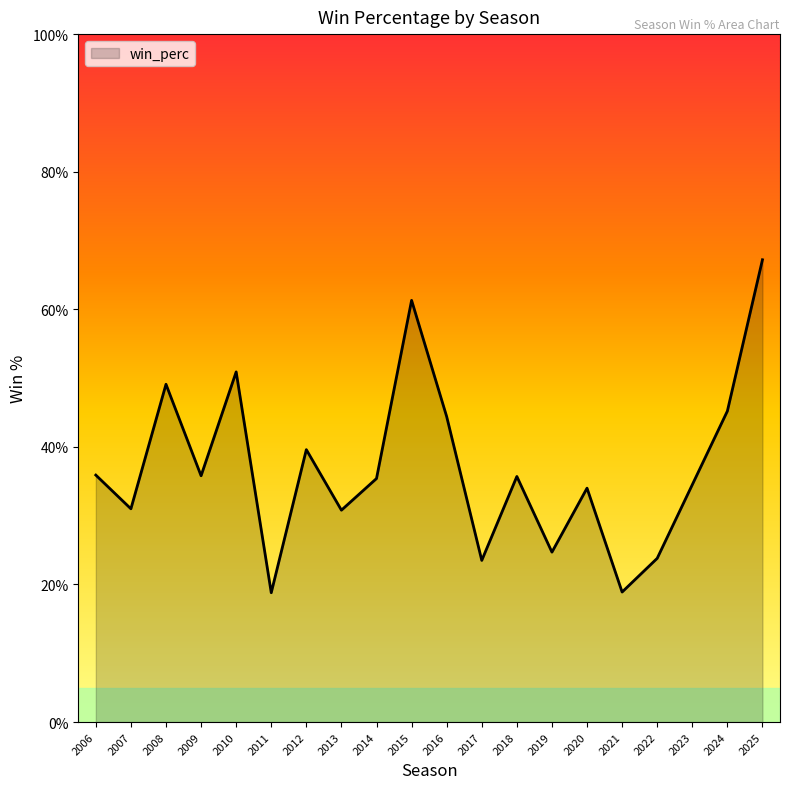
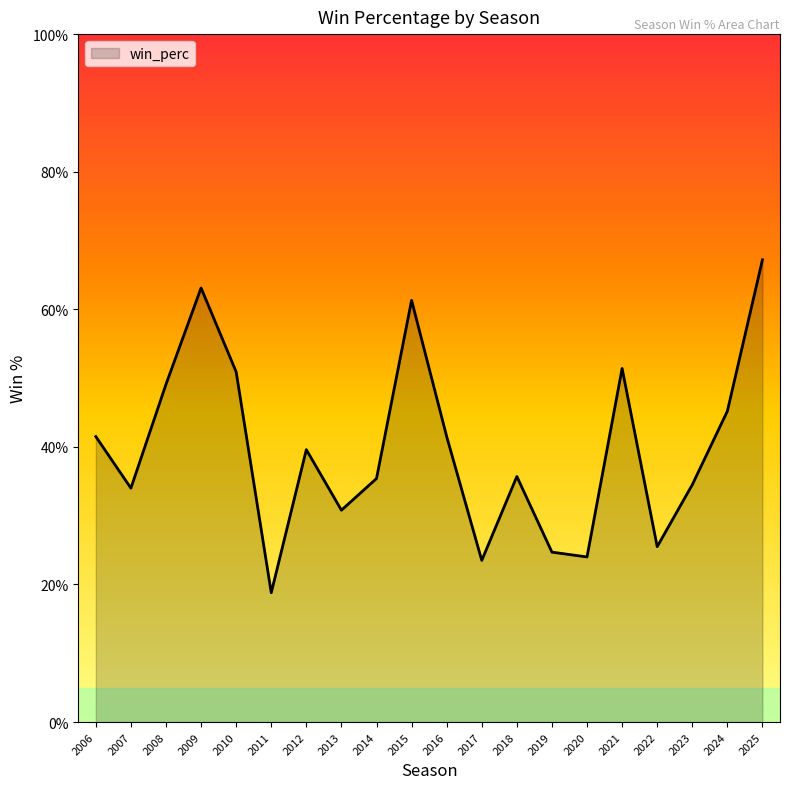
  {
-   "2006": "36%",
-   "2007": "31%",
+   "2006": "42%",
+   "2007": "34%",
    "2008": "49%",
-   "2009": "36%",
+   "2009": "63%",
    "2010": "51%",
    "2011": "19%",
    "2012": "40%",
    "2013": "31%",
    "2014": "35%",
    "2015": "61%",
-   "2016": "44%",
+   "2016": "42%",
    "2017": "24%",
    "2018": "36%",
    "2019": "25%",
-   "2020": "34%",
-   "2021": "19%",
-   "2022": "24%",
+   "2020": "24%",
+   "2021": "51%",
+   "2022": "26%",
    "2023": "35%",
    "2024": "45%",
    "2025": "67%"
  }
